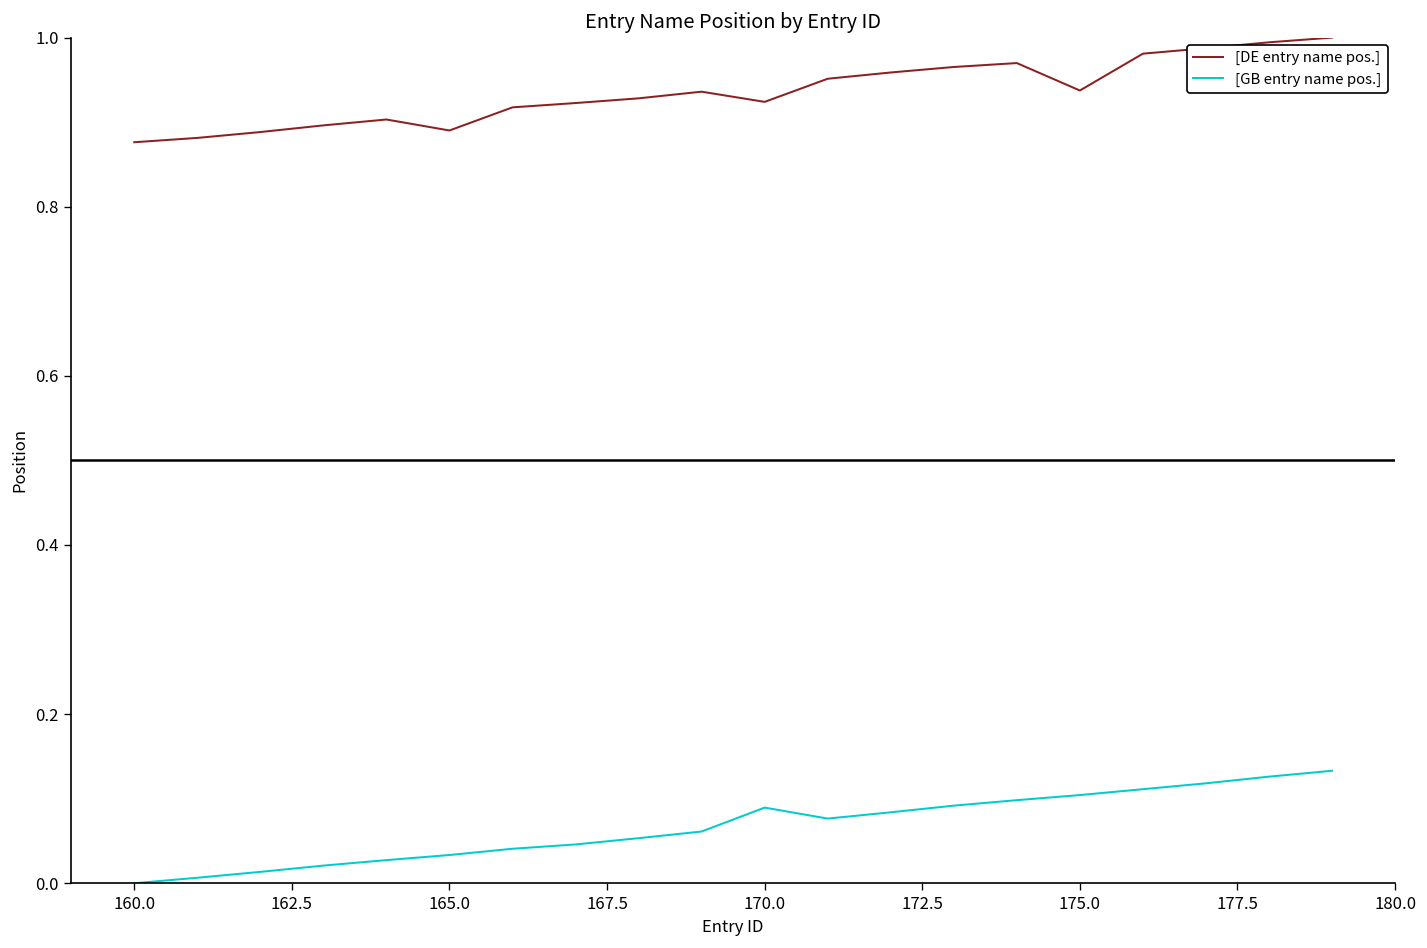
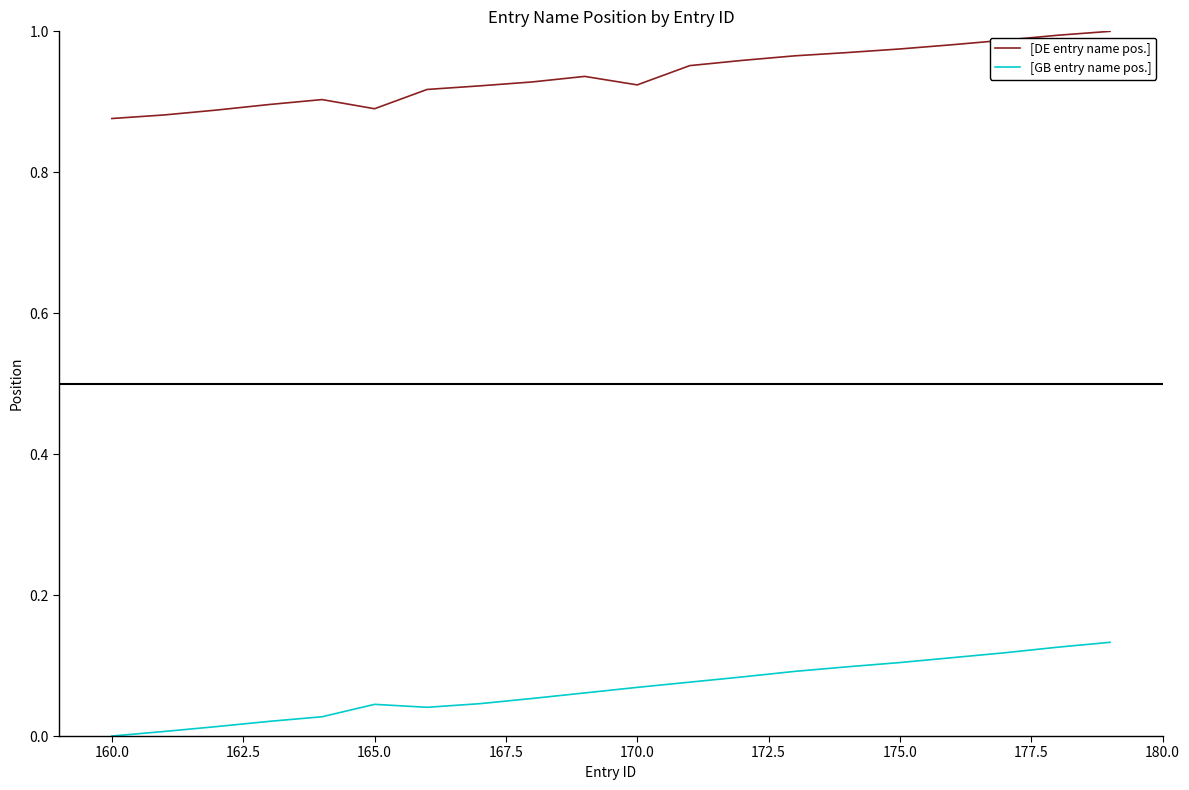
  {
    "[DE entry name pos.]": {
      "160.0": 0.88,
      "165.0": 0.89,
      "170.0": 0.92,
-     "175.0": 0.94
+     "175.0": 0.97
    },
    "[GB entry name pos.]": {
      "160.0": 0.00,
-     "165.0": 0.03,
-     "170.0": 0.09,
+     "165.0": 0.04,
+     "170.0": 0.07,
      "175.0": 0.10
    }
  }
